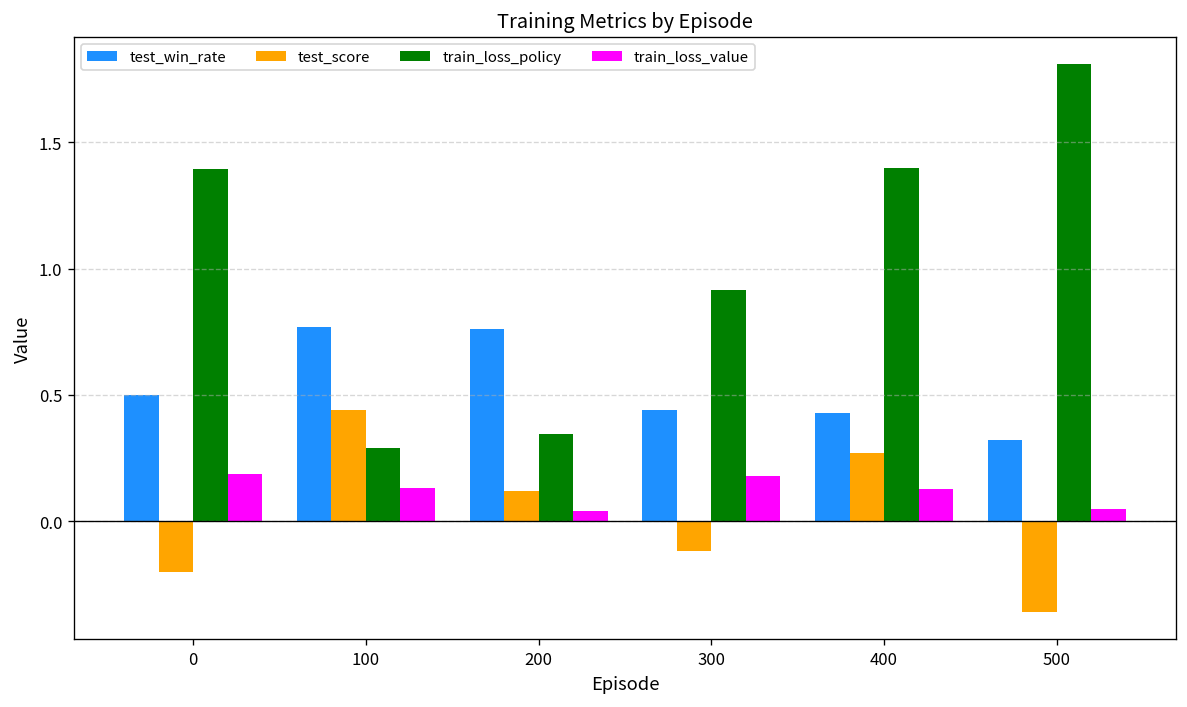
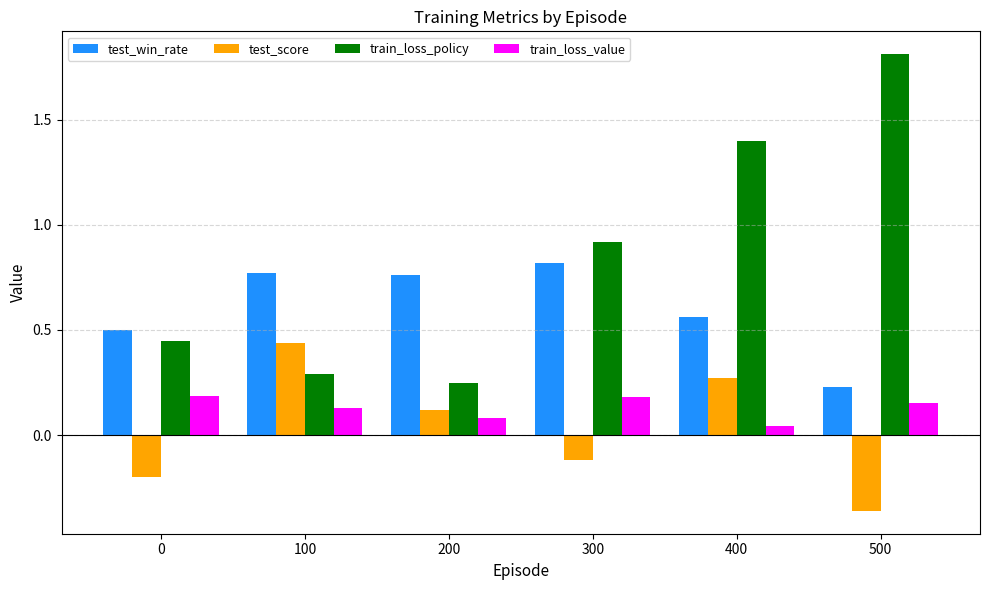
  {
    "test_win_rate": {
      "0": 0.50,
      "100": 0.77,
      "200": 0.76,
-     "300": 0.44,
-     "400": 0.43,
-     "500": 0.32
+     "300": 0.82,
+     "400": 0.56,
+     "500": 0.23
    },
    "test_score": {
      "0": -0.20,
      "100": 0.44,
      "200": 0.12,
      "300": -0.12,
      "400": 0.27,
      "500": -0.36
    },
    "train_loss_policy": {
-     "0": 1.39,
+     "0": 0.45,
      "100": 0.29,
-     "200": 0.35,
+     "200": 0.25,
      "300": 0.92,
      "400": 1.40,
      "500": 1.81
    },
    "train_loss_value": {
      "0": 0.19,
      "100": 0.13,
-     "200": 0.04,
+     "200": 0.08,
      "300": 0.18,
-     "400": 0.13,
-     "500": 0.05
+     "400": 0.05,
+     "500": 0.15
    }
  }
